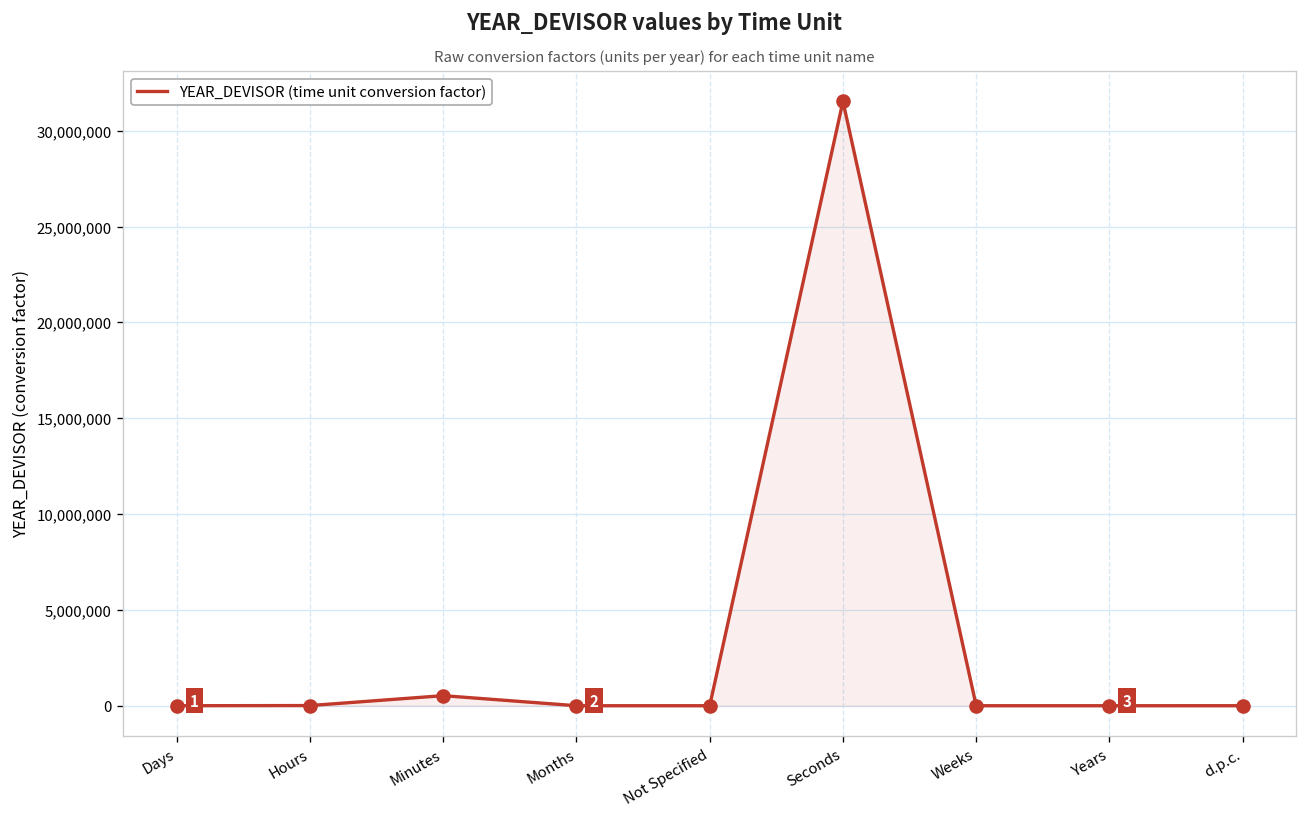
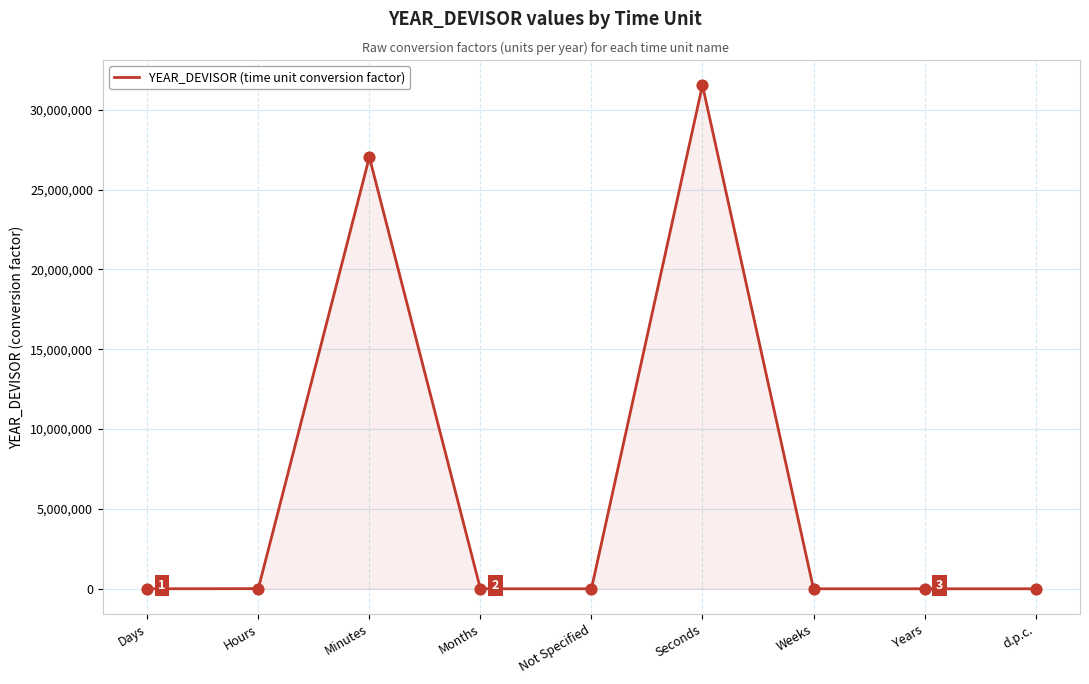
  {
    "Hours": "0",
-   "Minutes": "500,000",
+   "Minutes": "27,000,000",
    "Not Specified": "0",
    "Seconds": "31,500,000",
    "Weeks": "0",
    "d.p.c.": "0"
  }
